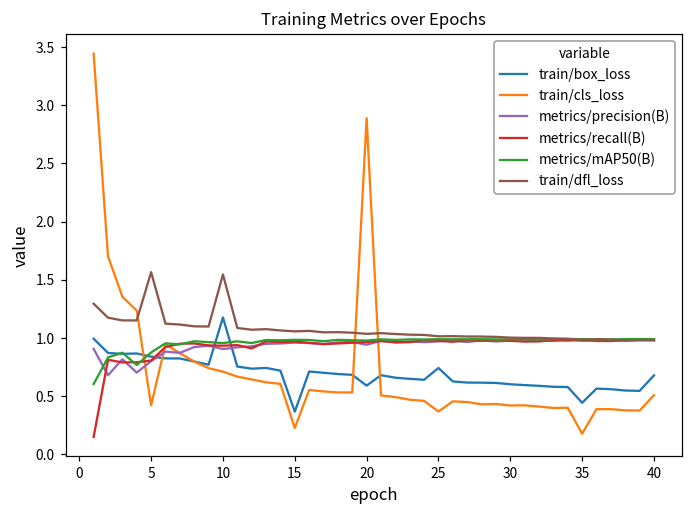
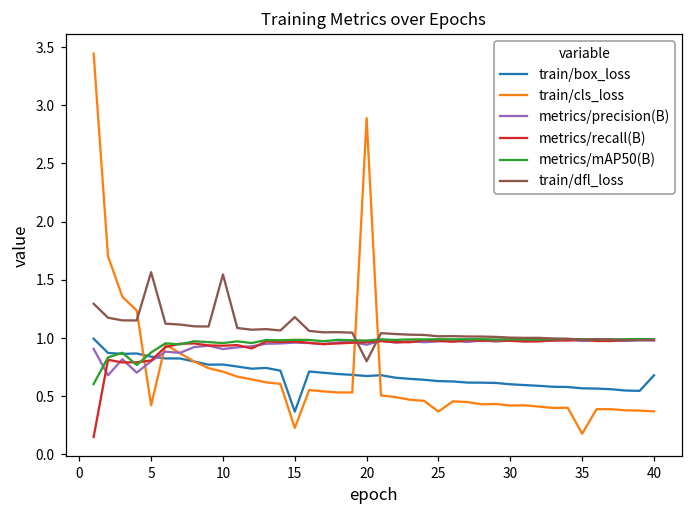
  {
    "train/box_loss": {
      "5": 0.84,
-     "10": 1.18,
+     "10": 0.77,
      "15": 0.37,
-     "20": 0.59,
-     "25": 0.74,
+     "20": 0.67,
+     "25": 0.63,
      "30": 0.60,
-     "35": 0.44,
+     "35": 0.57,
      "40": 0.68
    },
    "train/cls_loss": {
      "5": 0.42,
      "10": 0.71,
      "15": 0.23,
      "20": 2.89,
      "25": 0.37,
      "30": 0.42,
      "35": 0.18,
-     "40": 0.51
+     "40": 0.37
    },
    "metrics/precision(B)": {
      "10": 0.91
    },
    "metrics/mAP50(B)": {
      "5": 0.88
    },
    "train/dfl_loss": {
      "5": 1.57,
      "10": 1.55,
-     "15": 1.06,
-     "20": 1.04,
+     "15": 1.18,
+     "20": 0.80,
      "25": 1.01
    }
  }
